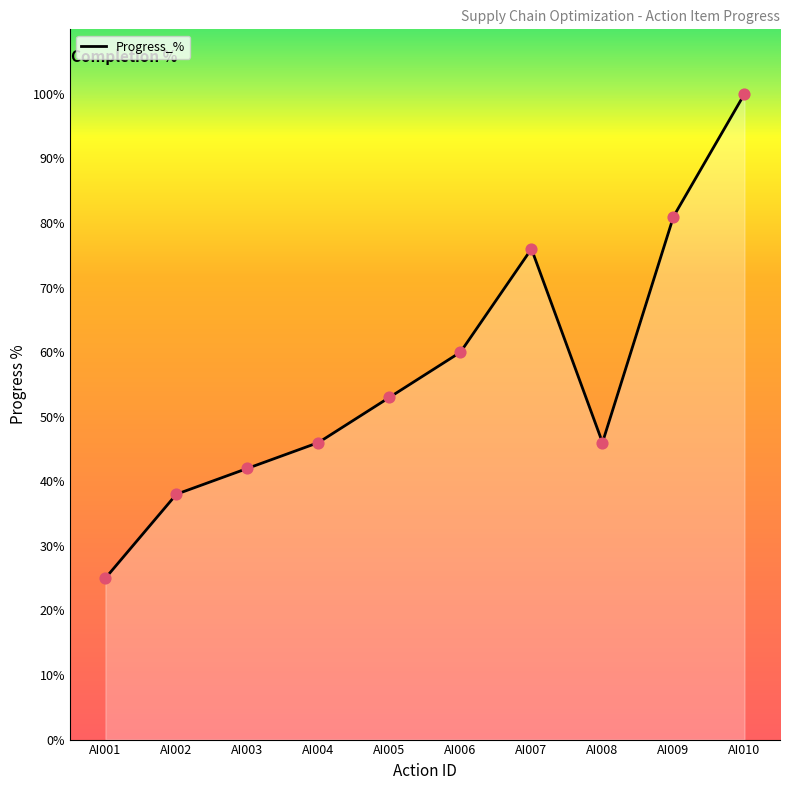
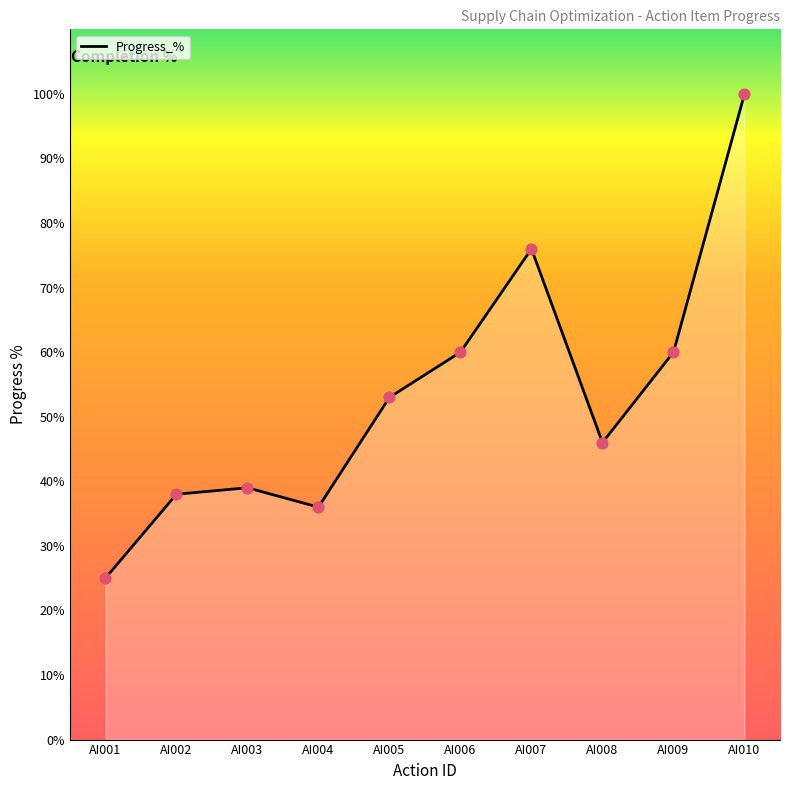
  {
    "AI001": "25%",
    "AI002": "38%",
-   "AI003": "42%",
-   "AI004": "46%",
+   "AI003": "39%",
+   "AI004": "36%",
    "AI005": "53%",
    "AI006": "60%",
    "AI007": "76%",
    "AI008": "46%",
-   "AI009": "81%",
+   "AI009": "60%",
    "AI010": "100%"
  }
